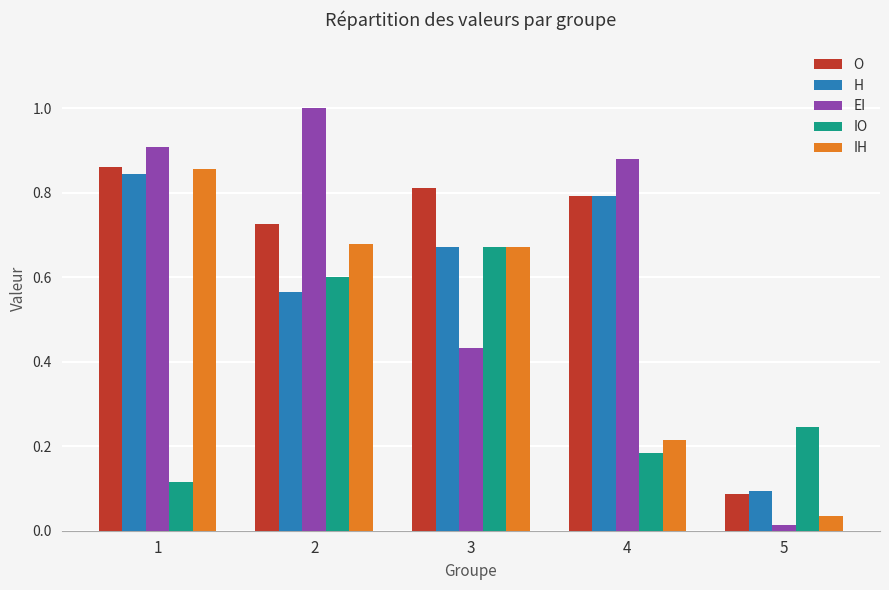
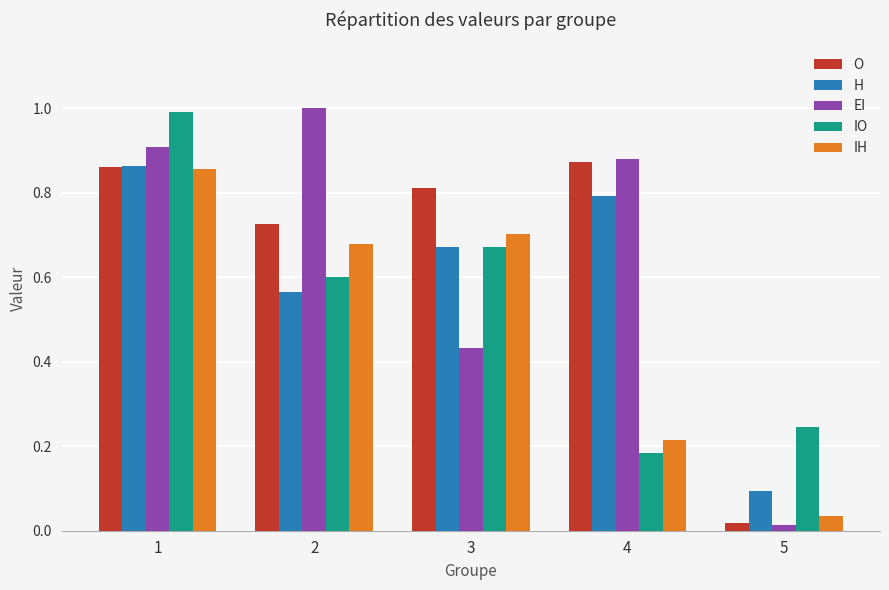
  {
    "O": {
      "1": 0.86,
      "2": 0.73,
      "3": 0.81,
-     "4": 0.79,
-     "5": 0.09
+     "4": 0.87,
+     "5": 0.02
    },
    "H": {
-     "1": 0.84,
+     "1": 0.86,
      "2": 0.57,
      "3": 0.67,
      "4": 0.79,
      "5": 0.10
    },
    "EI": {
      "1": 0.91,
      "2": 1.00,
      "3": 0.43,
      "4": 0.88,
      "5": 0.01
    },
    "IO": {
-     "1": 0.11,
+     "1": 0.99,
      "2": 0.60,
      "3": 0.67,
      "4": 0.18,
      "5": 0.25
    },
    "IH": {
      "1": 0.86,
      "2": 0.68,
-     "3": 0.67,
+     "3": 0.70,
      "4": 0.21,
      "5": 0.03
    }
  }
